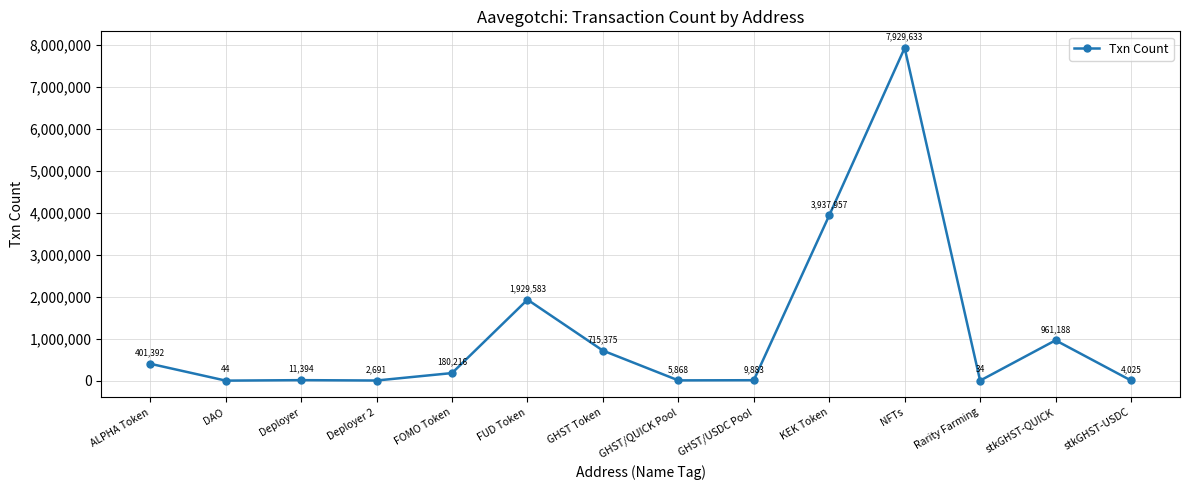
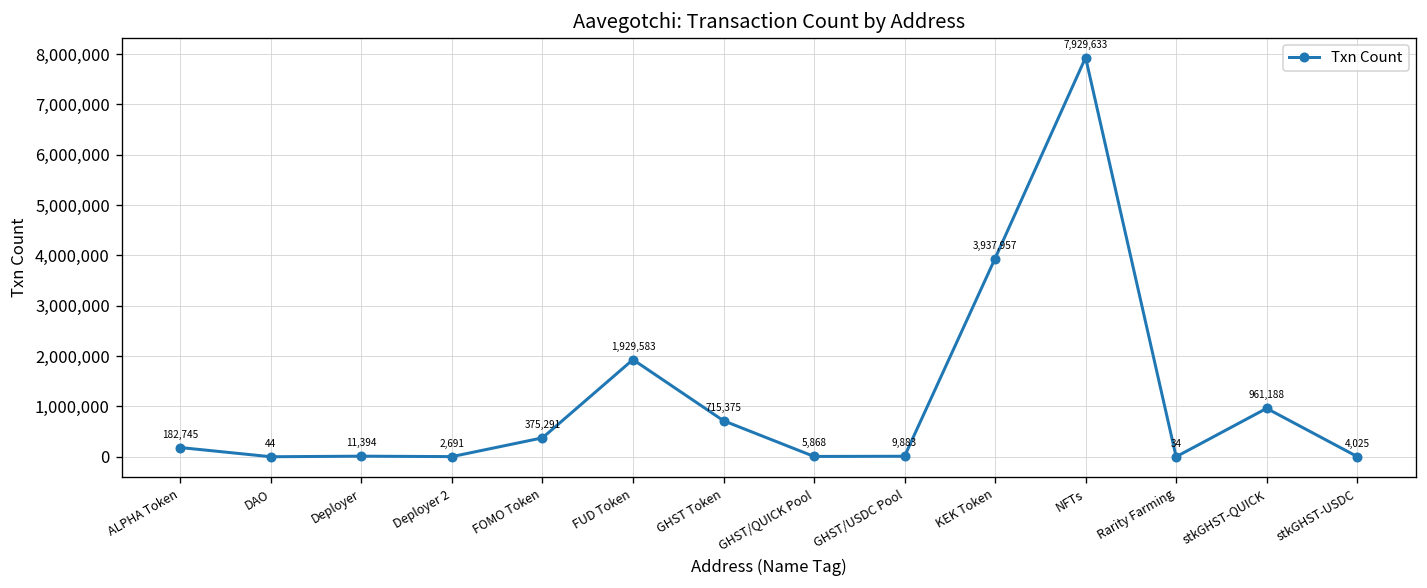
  {
-   "ALPHA Token": "401,392",
+   "ALPHA Token": "182,745",
    "DAO": "44",
    "Deployer": "11,394",
    "Deployer 2": "2,691",
-   "FOMO Token": "180,216",
+   "FOMO Token": "375,291",
    "FUD Token": "1,929,583",
    "GHST Token": "715,375",
    "GHST/QUICK Pool": "5,868",
    "GHST/USDC Pool": "9,883",
    "KEK Token": "3,937,957",
    "NFTs": "7,929,633",
    "Rarity Farming": "34",
    "stkGHST-QUICK": "961,188",
    "stkGHST-USDC": "4,025"
  }
